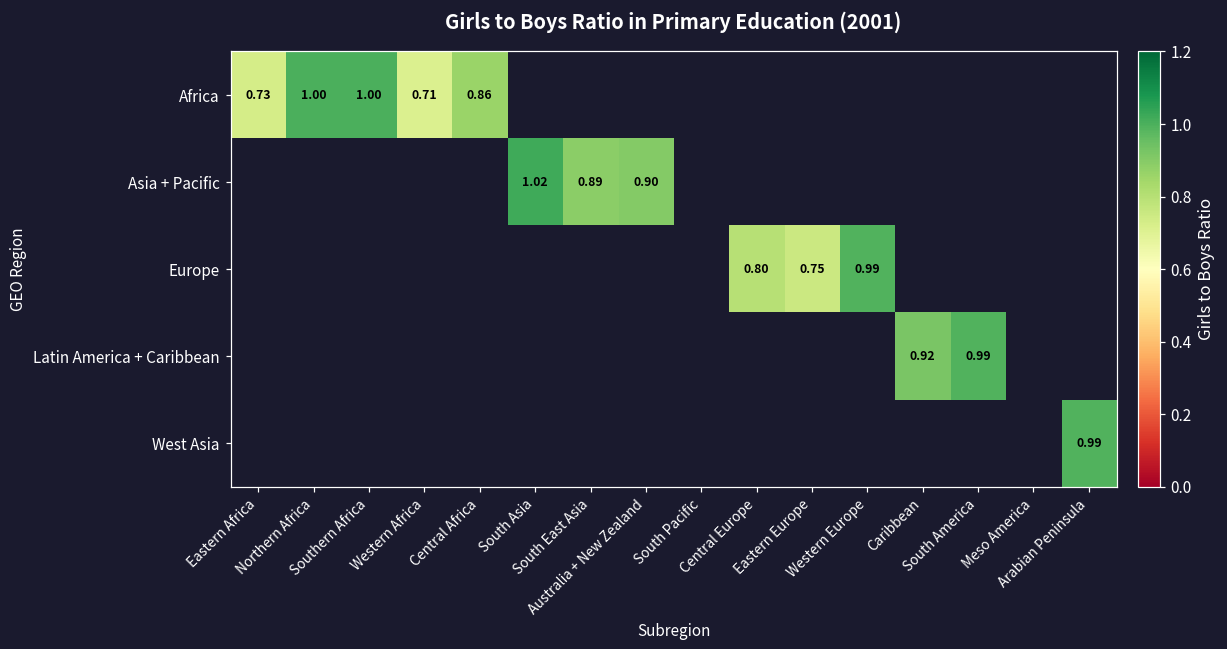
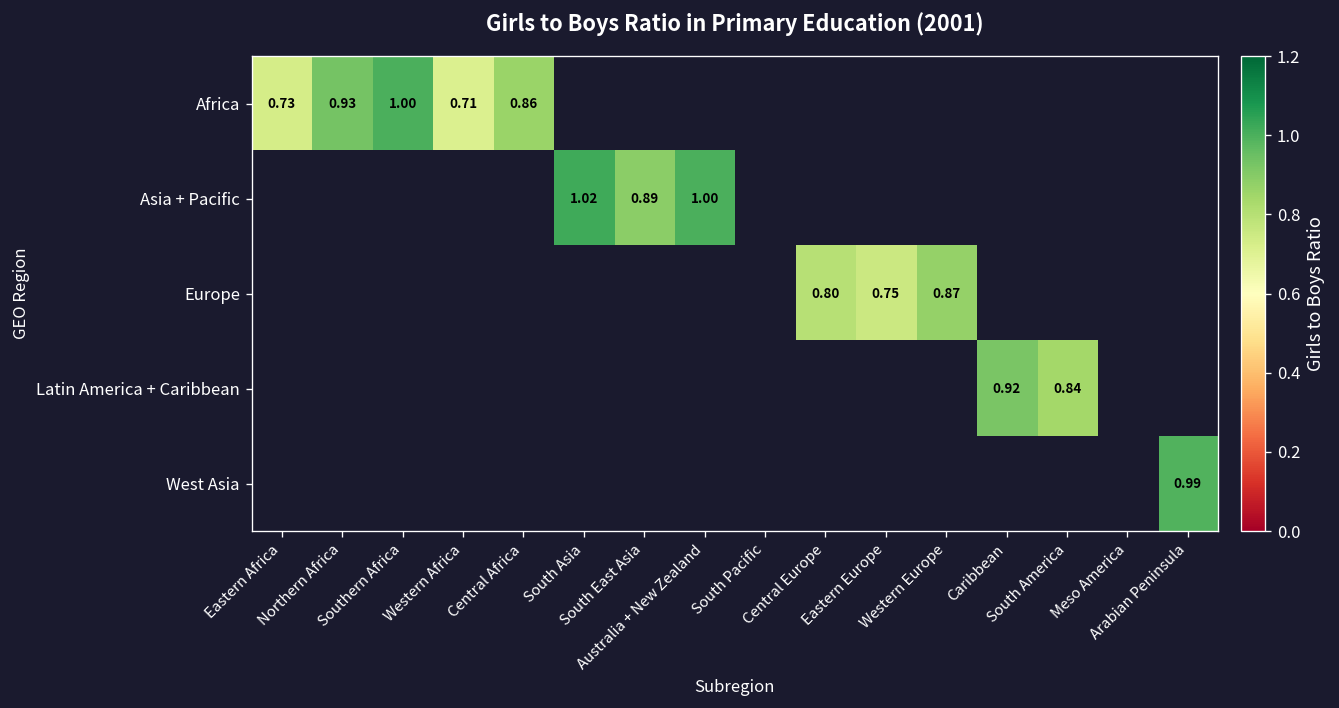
  {
    "Africa": {
      "Eastern Africa": 0.73,
-     "Northern Africa": 1.00,
+     "Northern Africa": 0.93,
      "Southern Africa": 1.00,
      "Western Africa": 0.71,
      "Central Africa": 0.86
    },
    "Asia + Pacific": {
      "South Asia": 1.02,
      "South East Asia": 0.89,
-     "Australia + New Zealand": 0.90
+     "Australia + New Zealand": 1.00
    },
    "Europe": {
      "Central Europe": 0.80,
      "Eastern Europe": 0.75,
-     "Western Europe": 0.99
+     "Western Europe": 0.87
    },
    "Latin America + Caribbean": {
      "Caribbean": 0.92,
-     "South America": 0.99
+     "South America": 0.84
    },
    "West Asia": {
      "Arabian Peninsula": 0.99
    }
  }
